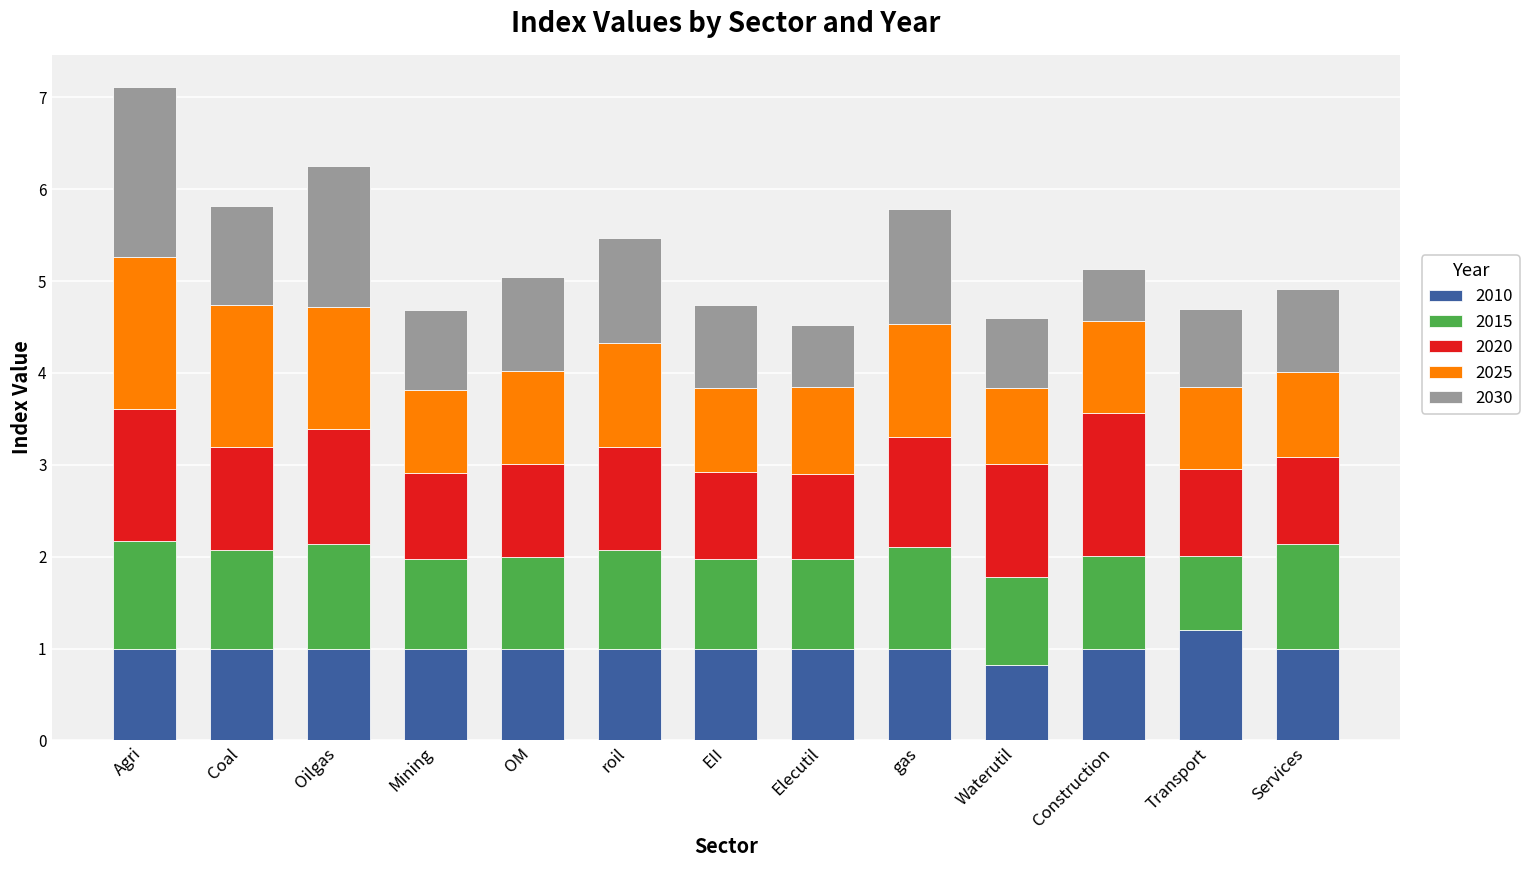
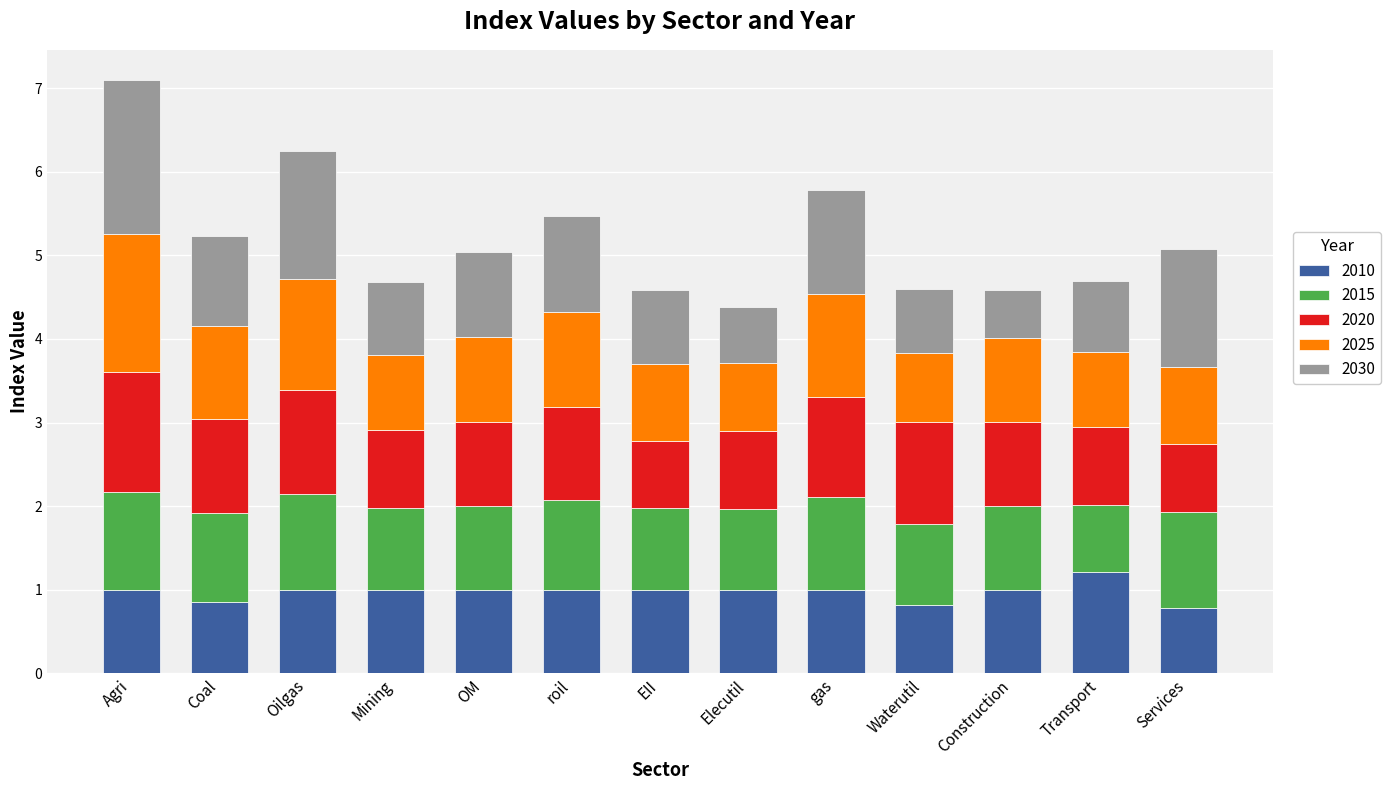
  {
    "2010": {
      "Agri": 1.0,
-     "Coal": 1.0,
+     "Coal": 0.9,
      "Oilgas": 1.0,
      "Mining": 1.0,
      "OM": 1.0,
      "roil": 1.0,
      "EII": 1.0,
      "Elecutil": 1.0,
      "gas": 1.0,
      "Waterutil": 0.8,
      "Construction": 1.0,
      "Transport": 1.2,
-     "Services": 1.0
+     "Services": 0.8
    },
    "2015": {
      "Agri": 1.2,
      "Coal": 1.1,
      "Oilgas": 1.1,
      "Mining": 1.0,
      "OM": 1.0,
      "roil": 1.1,
      "EII": 1.0,
      "Elecutil": 1.0,
      "gas": 1.1,
      "Waterutil": 1.0,
      "Construction": 1.0,
      "Transport": 0.8,
      "Services": 1.1
    },
    "2020": {
      "Agri": 1.4,
      "Coal": 1.1,
      "Oilgas": 1.2,
      "Mining": 0.9,
      "OM": 1.0,
      "roil": 1.1,
-     "EII": 0.9,
+     "EII": 0.8,
      "Elecutil": 0.9,
      "gas": 1.2,
      "Waterutil": 1.2,
-     "Construction": 1.6,
+     "Construction": 1.0,
      "Transport": 0.9,
-     "Services": 0.9
+     "Services": 0.8
    },
    "2025": {
      "Agri": 1.7,
-     "Coal": 1.5,
+     "Coal": 1.1,
      "Oilgas": 1.3,
      "Mining": 0.9,
      "OM": 1.0,
      "roil": 1.1,
      "EII": 0.9,
-     "Elecutil": 0.9,
+     "Elecutil": 0.8,
      "gas": 1.2,
      "Waterutil": 0.8,
      "Construction": 1.0,
      "Transport": 0.9,
      "Services": 0.9
    },
    "2030": {
      "Agri": 1.9,
      "Coal": 1.1,
      "Oilgas": 1.5,
      "Mining": 0.9,
      "OM": 1.0,
      "roil": 1.1,
      "EII": 0.9,
      "Elecutil": 0.7,
      "gas": 1.2,
      "Waterutil": 0.8,
      "Construction": 0.6,
      "Transport": 0.9,
-     "Services": 0.9
+     "Services": 1.4
    }
  }
